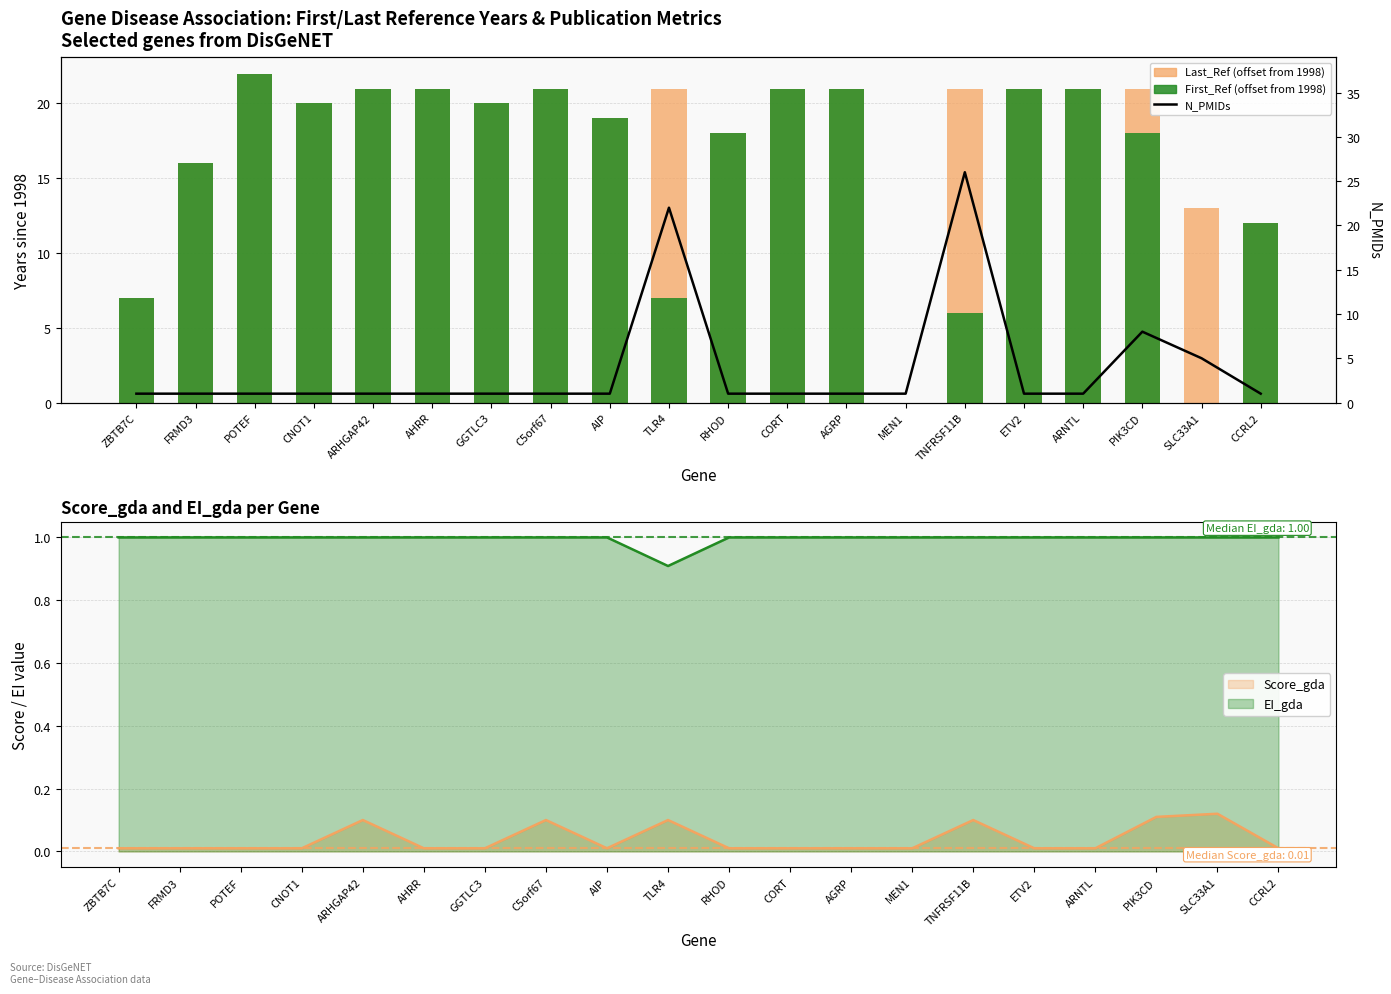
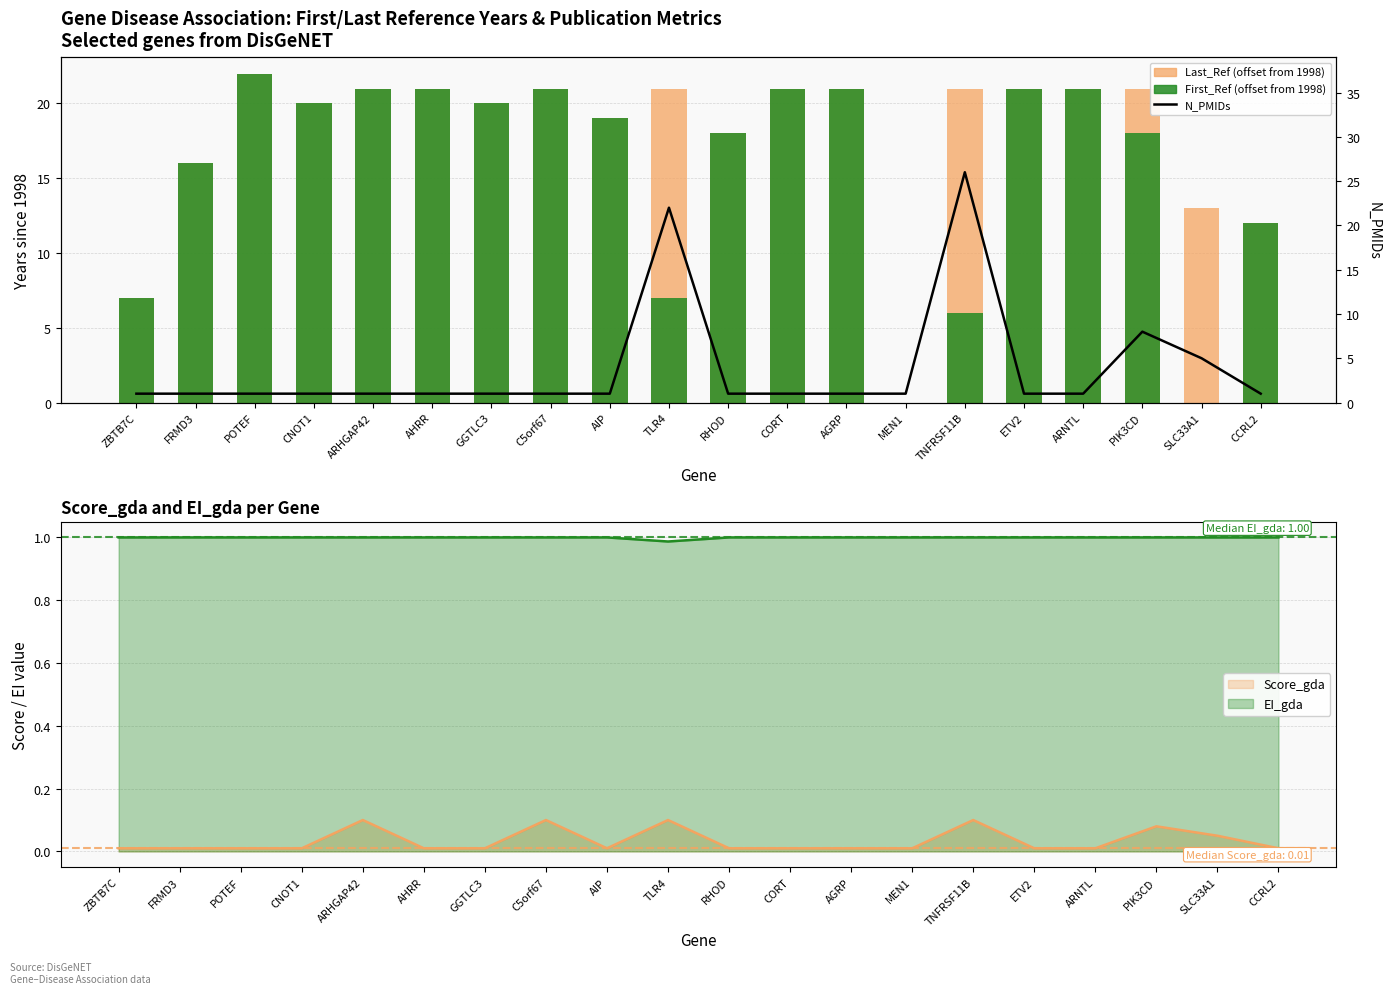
  {
    "Score_gda and EI_gda per Gene": {
      "Score_gda": {
        "ZBTB7C": 0.01,
        "FRMD3": 0.01,
        "POTEF": 0.01,
        "CNOT1": 0.01,
        "ARHGAP42": 0.10,
        "AHRR": 0.01,
        "GGTLC3": 0.01,
        "C5orf67": 0.10,
        "AIP": 0.01,
        "TLR4": 0.10,
        "RHOD": 0.01,
        "CORT": 0.01,
        "AGRP": 0.01,
        "MEN1": 0.01,
        "TNFRSF11B": 0.10,
        "ETV2": 0.01,
        "ARNTL": 0.01,
-       "PIK3CD": 0.11,
-       "SLC33A1": 0.12
+       "PIK3CD": 0.08,
+       "SLC33A1": 0.05
      },
      "EI_gda": {
        "ZBTB7C": 1.00,
        "FRMD3": 1.00,
        "POTEF": 1.00,
        "CNOT1": 1.00,
        "ARHGAP42": 1.00,
        "AHRR": 1.00,
        "GGTLC3": 1.00,
        "C5orf67": 1.00,
        "AIP": 1.00,
-       "TLR4": 0.91,
+       "TLR4": 0.99,
        "RHOD": 1.00,
        "CORT": 1.00,
        "AGRP": 1.00,
        "MEN1": 1.00,
        "TNFRSF11B": 1.00,
        "ETV2": 1.00,
        "ARNTL": 1.00,
        "PIK3CD": 1.00
      }
    }
  }
